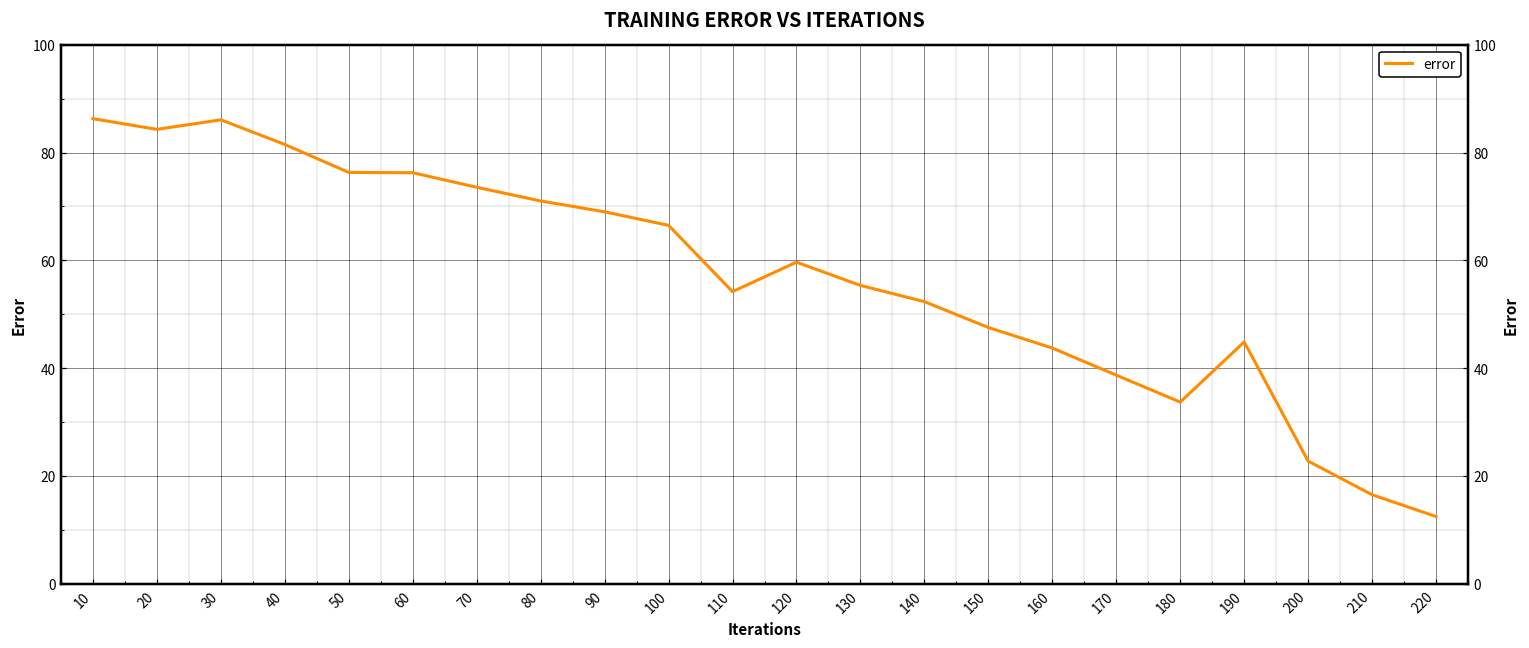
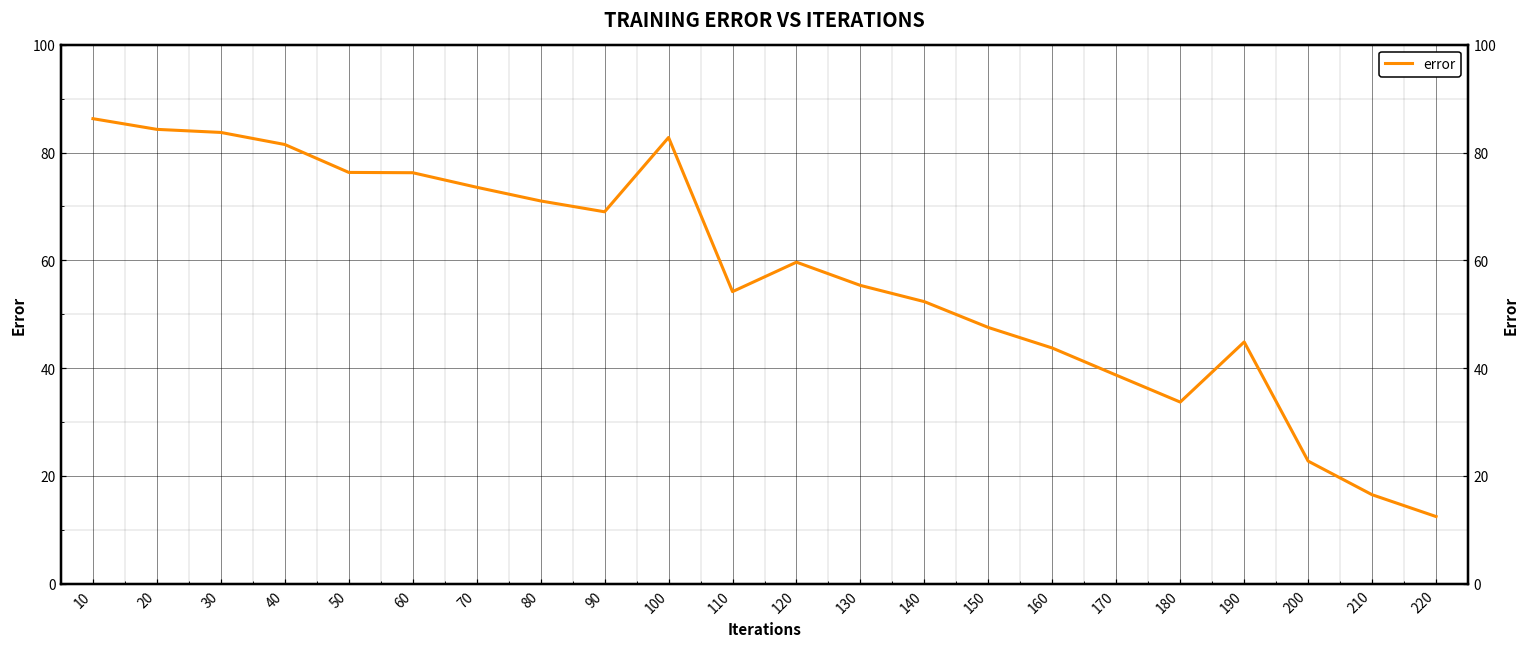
  {
    "10": 86,
    "20": 84,
-   "30": 86,
+   "30": 84,
    "40": 82,
    "50": 76,
    "60": 76,
    "70": 74,
    "80": 71,
    "90": 69,
-   "100": 67,
+   "100": 83,
    "110": 54,
    "120": 60,
    "130": 55,
    "140": 52,
    "150": 48,
    "160": 44,
    "170": 39,
    "180": 34,
    "190": 45,
    "200": 23,
    "210": 17,
    "220": 12
  }
